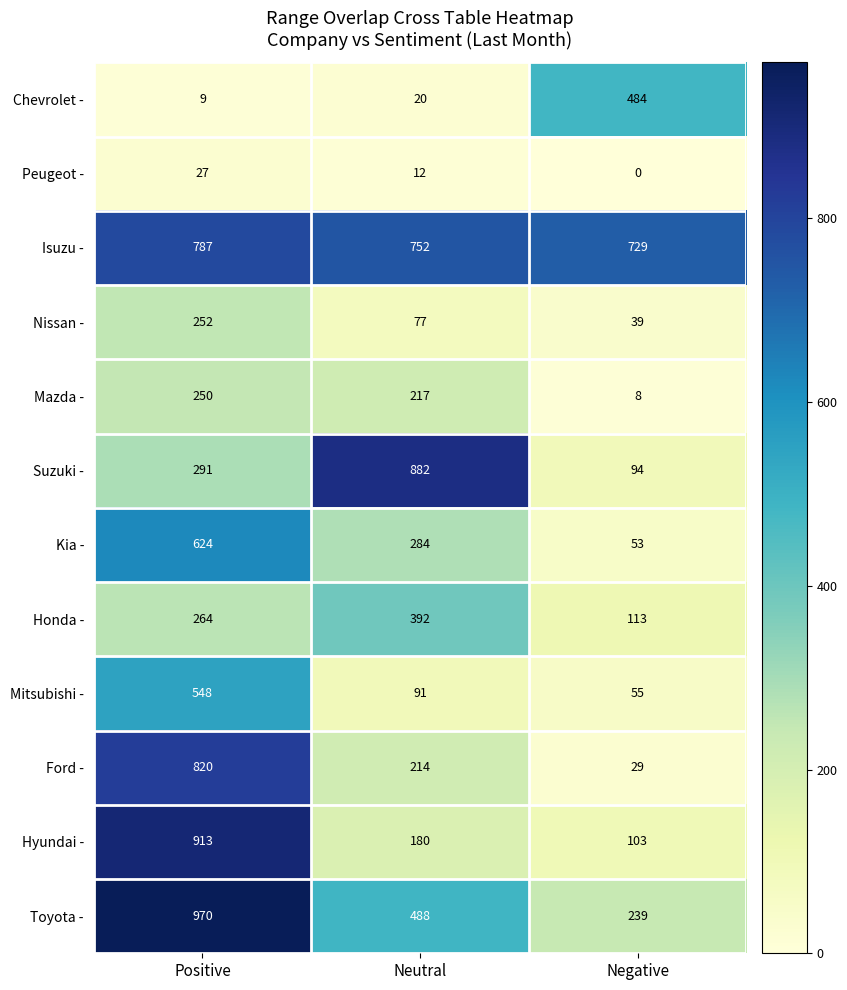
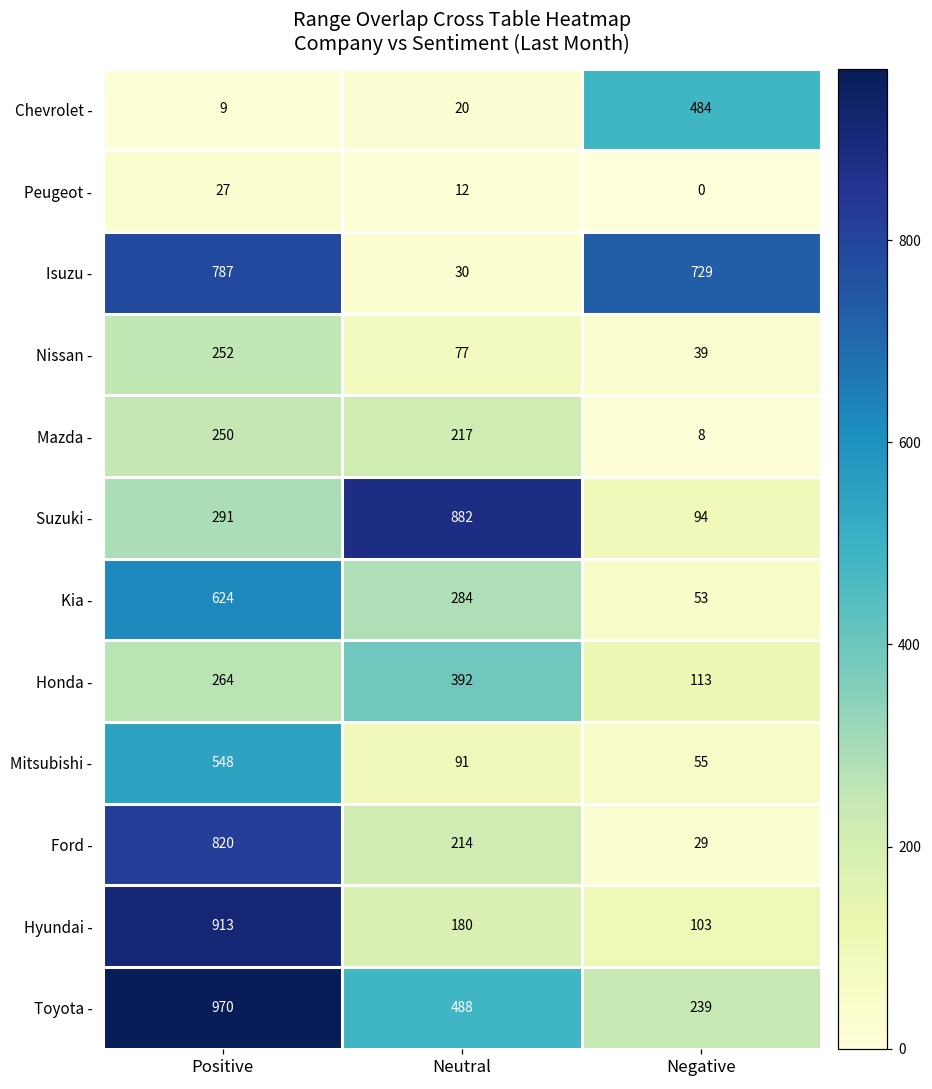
  {
    "Chevrolet -": {
      "Positive": 9,
      "Neutral": 20,
      "Negative": 484
    },
    "Peugeot -": {
      "Positive": 27,
      "Neutral": 12,
      "Negative": 0
    },
    "Isuzu -": {
      "Positive": 787,
-     "Neutral": 752,
+     "Neutral": 30,
      "Negative": 729
    },
    "Nissan -": {
      "Positive": 252,
      "Neutral": 77,
      "Negative": 39
    },
    "Mazda -": {
      "Positive": 250,
      "Neutral": 217,
      "Negative": 8
    },
    "Suzuki -": {
      "Positive": 291,
      "Neutral": 882,
      "Negative": 94
    },
    "Kia -": {
      "Positive": 624,
      "Neutral": 284,
      "Negative": 53
    },
    "Honda -": {
      "Positive": 264,
      "Neutral": 392,
      "Negative": 113
    },
    "Mitsubishi -": {
      "Positive": 548,
      "Neutral": 91,
      "Negative": 55
    },
    "Ford -": {
      "Positive": 820,
      "Neutral": 214,
      "Negative": 29
    },
    "Hyundai -": {
      "Positive": 913,
      "Neutral": 180,
      "Negative": 103
    },
    "Toyota -": {
      "Positive": 970,
      "Neutral": 488,
      "Negative": 239
    }
  }
